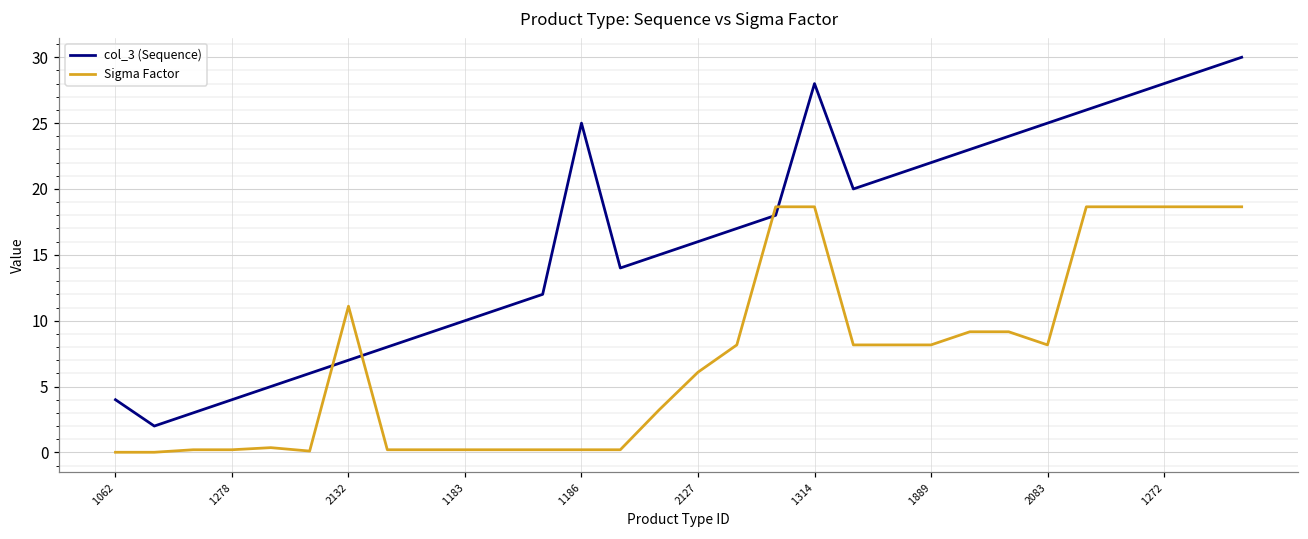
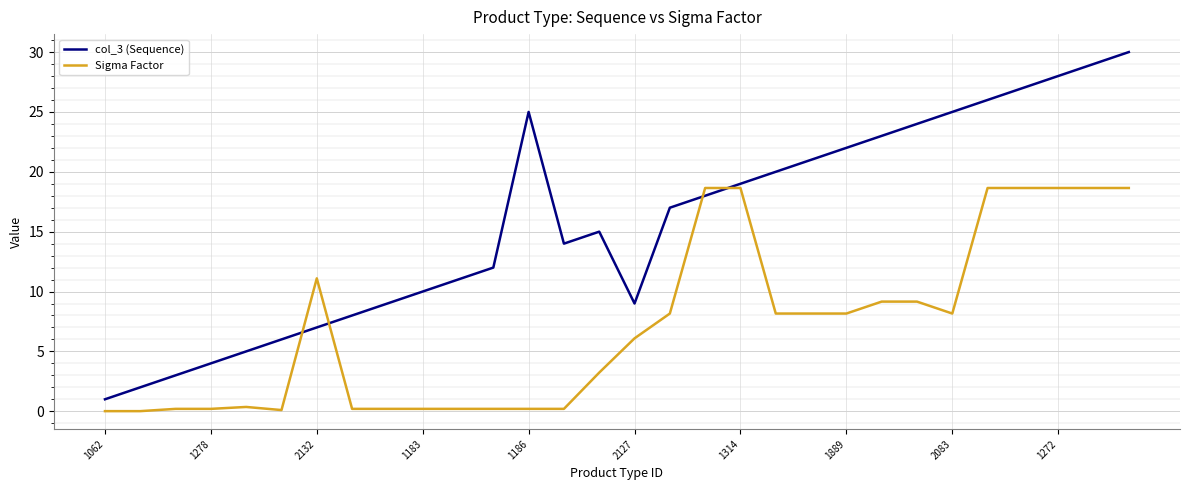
  {
    "col_3 (Sequence)": {
-     "1062": 4,
+     "1062": 1,
      "1278": 4,
      "2132": 7,
      "1183": 10,
      "1186": 25,
-     "2127": 16,
-     "1314": 28,
+     "2127": 9,
+     "1314": 19,
      "1889": 22,
      "2083": 25,
      "1272": 28
    },
    "Sigma Factor": {
      "1062": 0,
      "1278": 0,
      "2132": 11,
      "1183": 0,
      "1186": 0,
      "2127": 6,
      "1314": 18.6,
      "1889": 8,
      "2083": 8,
      "1272": 18.6
    }
  }
